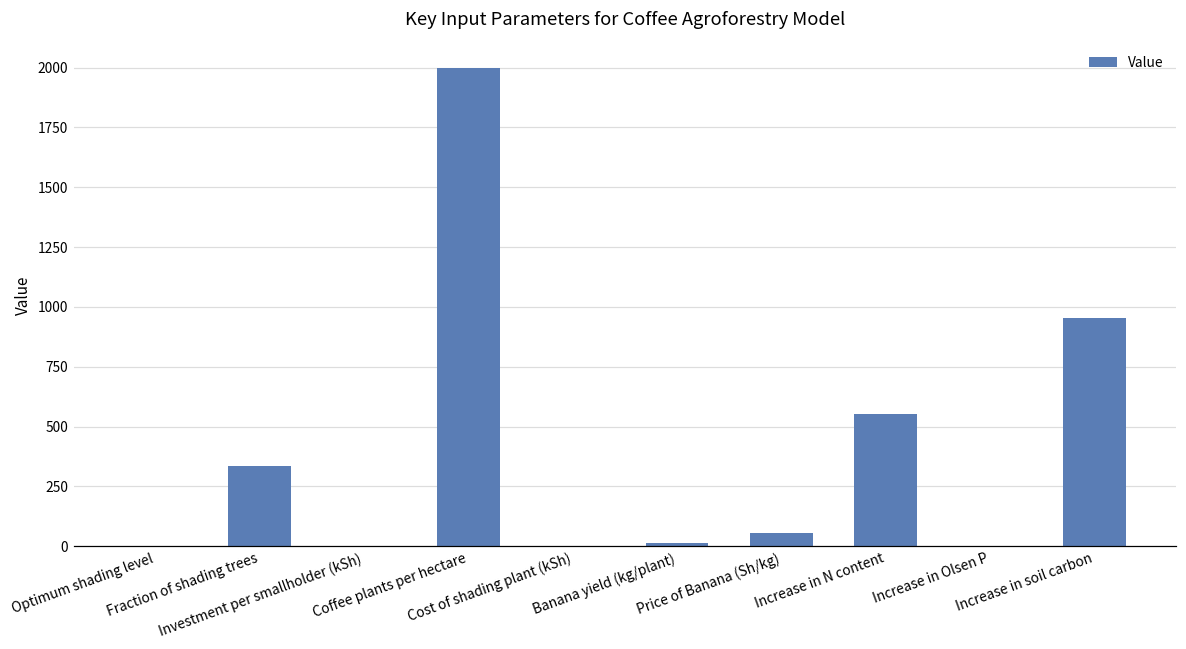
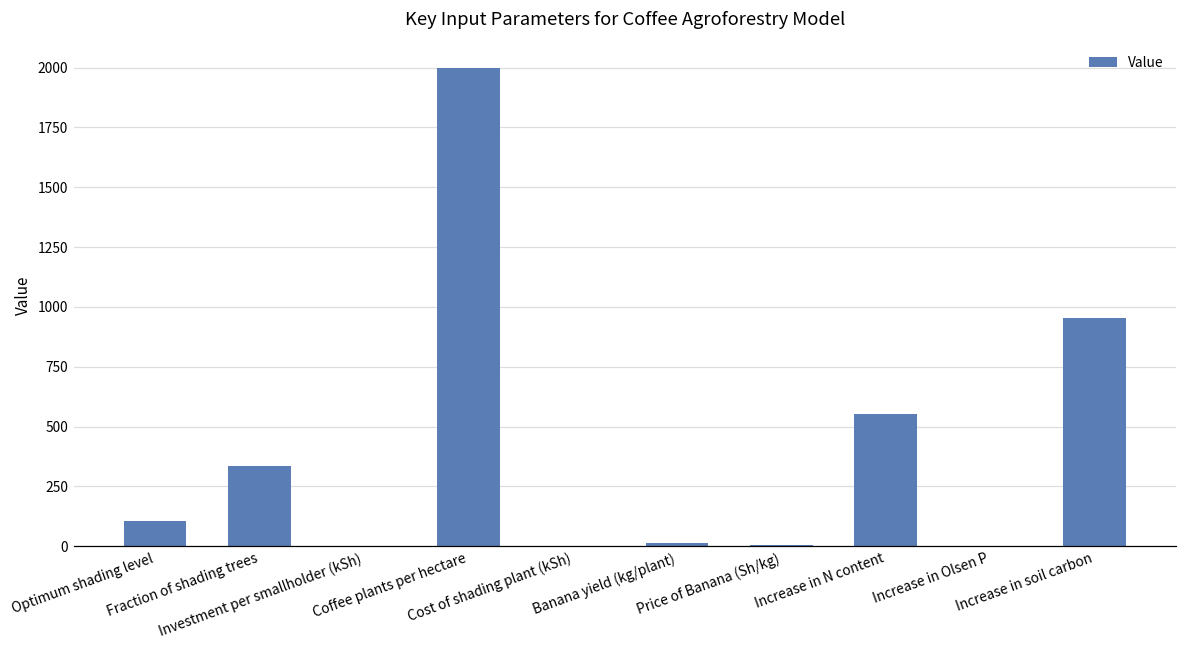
  {
-   "Optimum shading level": 0,
+   "Optimum shading level": 100,
    "Fraction of shading trees": 330,
    "Coffee plants per hectare": 2000,
    "Banana yield (kg/plant)": 20,
-   "Price of Banana (Sh/kg)": 60,
+   "Price of Banana (Sh/kg)": 10,
    "Increase in N content": 550,
    "Increase in soil carbon": 950
  }
